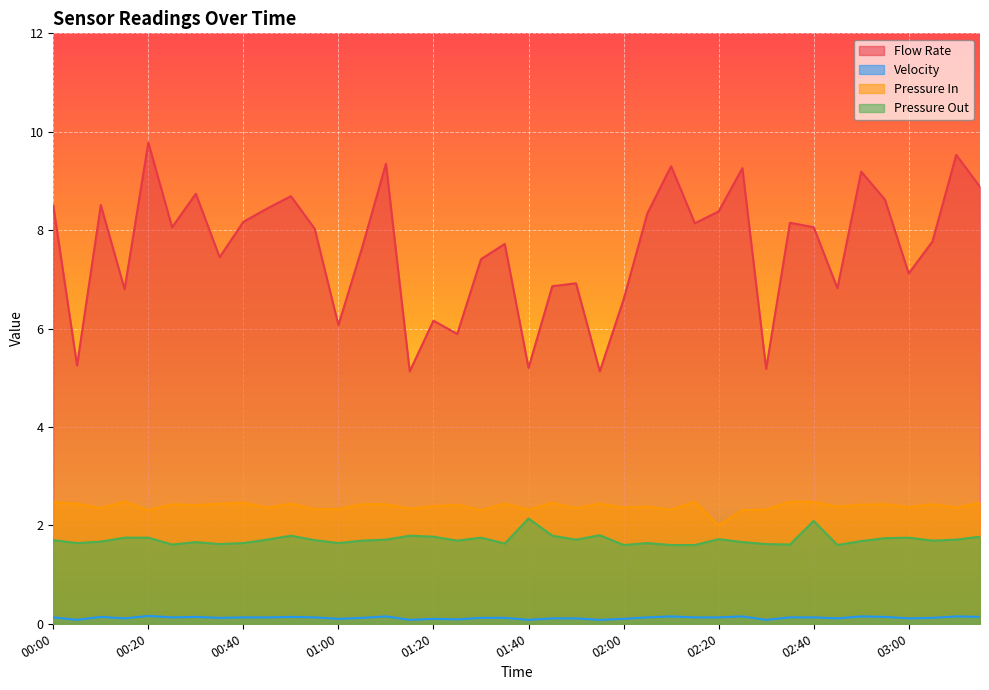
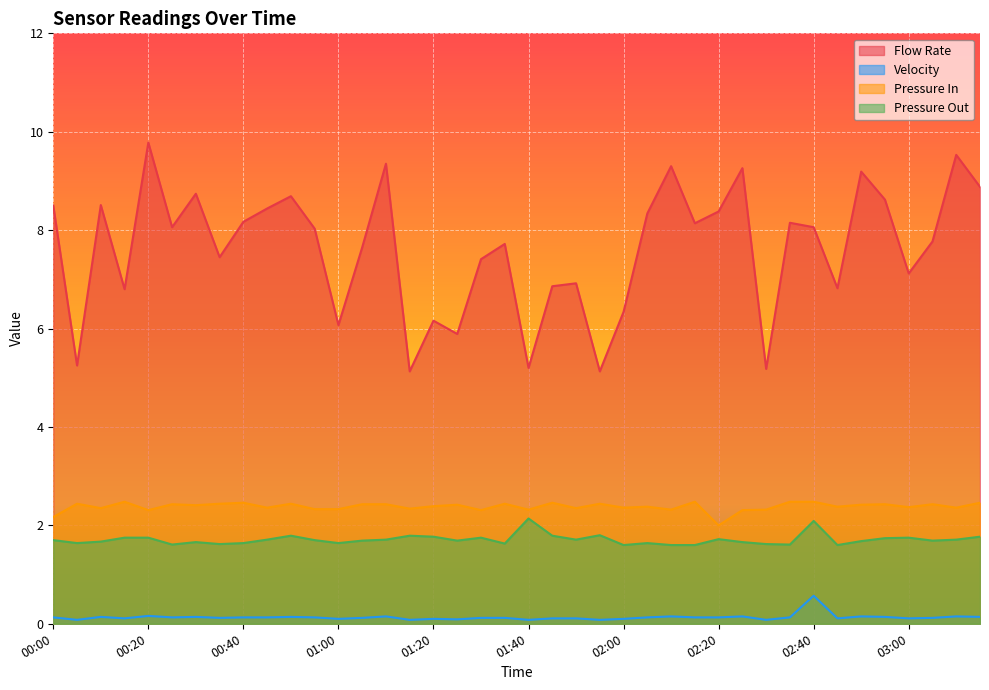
  {
    "Flow Rate": {
      "00:00": 8.5,
      "00:20": 9.8,
      "00:40": 8.2,
      "01:00": 6.1,
      "01:20": 6.2,
      "01:40": 5.2,
-     "02:00": 6.6,
+     "02:00": 6.3,
      "02:20": 8.4,
      "02:40": 8.1,
      "03:00": 7.1
    },
    "Velocity": {
      "00:00": 0.1,
      "00:20": 0.2,
      "00:40": 0.1,
      "01:00": 0.1,
      "01:20": 0.1,
      "01:40": 0.1,
      "02:00": 0.1,
      "02:20": 0.1,
-     "02:40": 0.1,
+     "02:40": 0.6,
      "03:00": 0.1
    },
    "Pressure In": {
-     "00:00": 2.5,
+     "00:00": 2.2,
      "00:20": 2.3,
      "00:40": 2.5,
      "01:00": 2.3,
      "01:20": 2.4,
      "01:40": 2.3,
      "02:00": 2.4,
      "02:20": 2.0,
      "02:40": 2.5,
      "03:00": 2.4
    },
    "Pressure Out": {
      "00:00": 1.7,
      "00:20": 1.8,
      "00:40": 1.6,
      "01:00": 1.6,
      "01:20": 1.8,
      "01:40": 2.1,
      "02:00": 1.6,
      "02:20": 1.7,
      "02:40": 2.1,
      "03:00": 1.8
    }
  }
